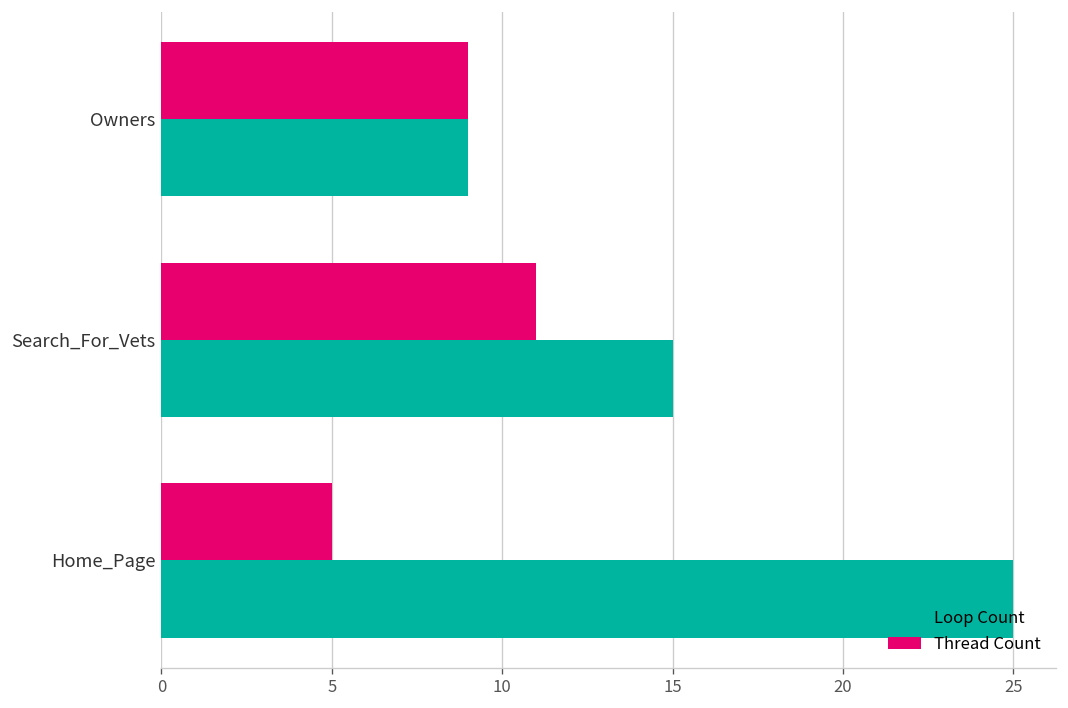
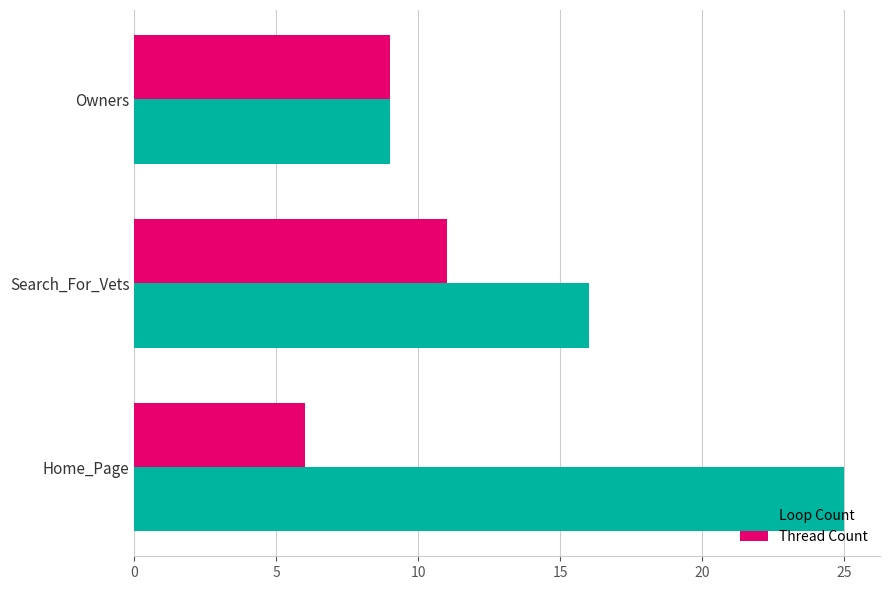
  {
    "Loop Count": {
      "Owners": 9,
-     "Search_For_Vets": 15,
+     "Search_For_Vets": 16,
      "Home_Page": 25
    },
    "Thread Count": {
      "Owners": 9,
      "Search_For_Vets": 11,
-     "Home_Page": 5
+     "Home_Page": 6
    }
  }
